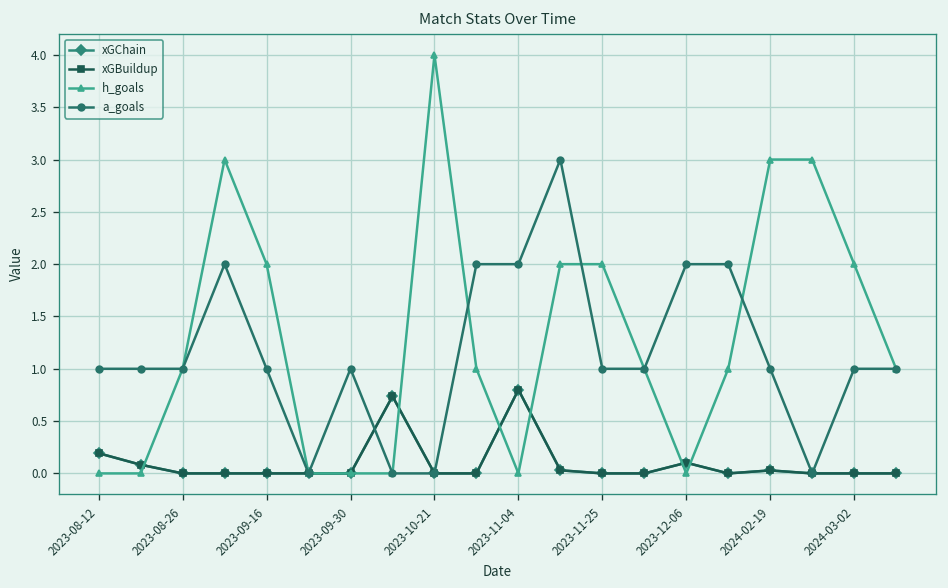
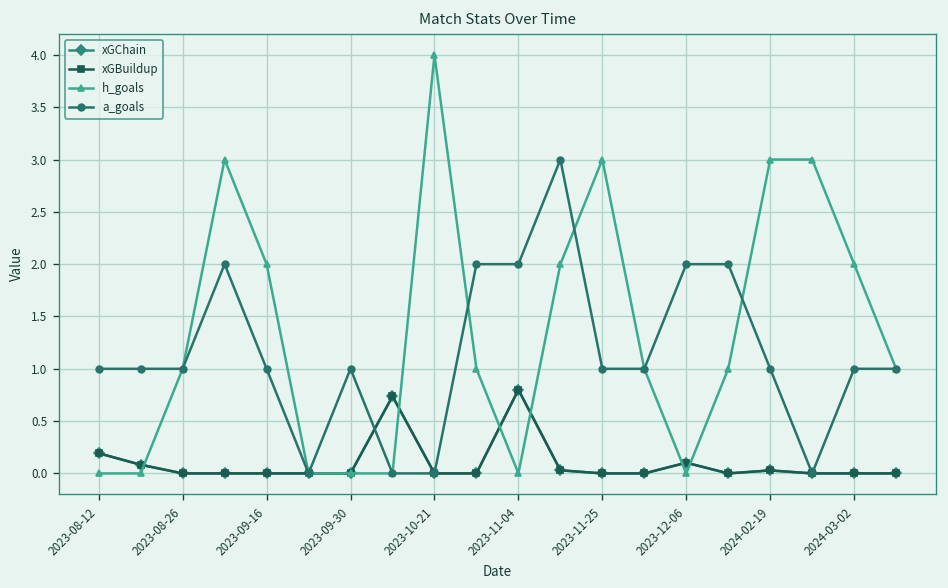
  {
    "h_goals": {
      "2023-08-12": 0,
      "2023-09-16": 2,
      "2023-10-21": 4,
      "2023-11-04": 0,
-     "2023-11-25": 2,
+     "2023-11-25": 3,
      "2023-12-06": 0,
      "2024-02-19": 3,
      "2024-03-02": 2
    }
  }
